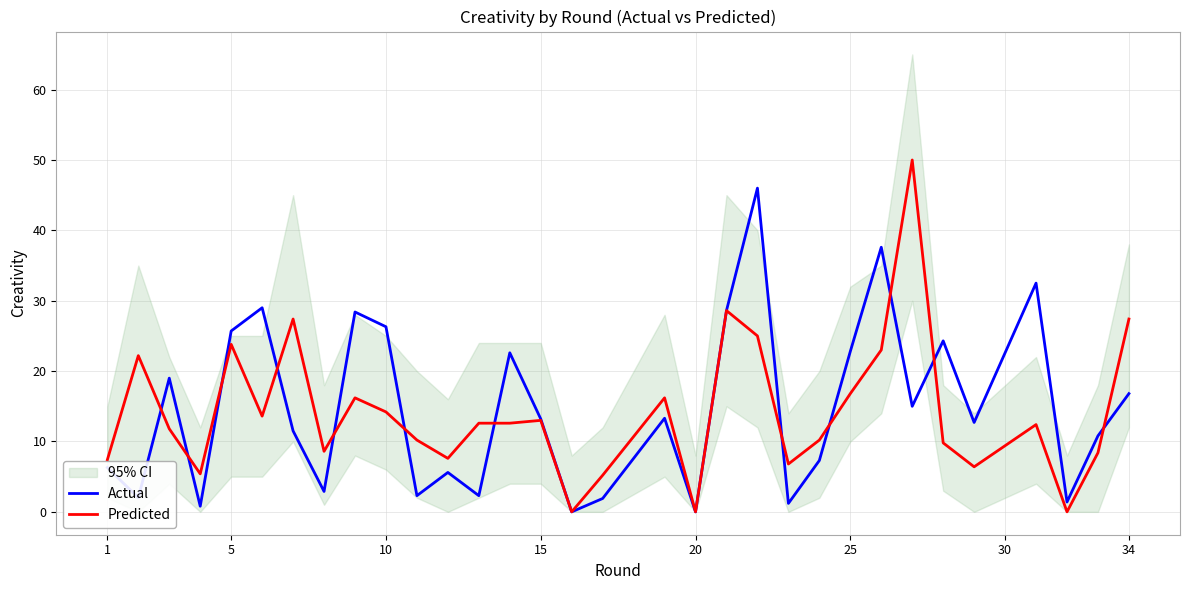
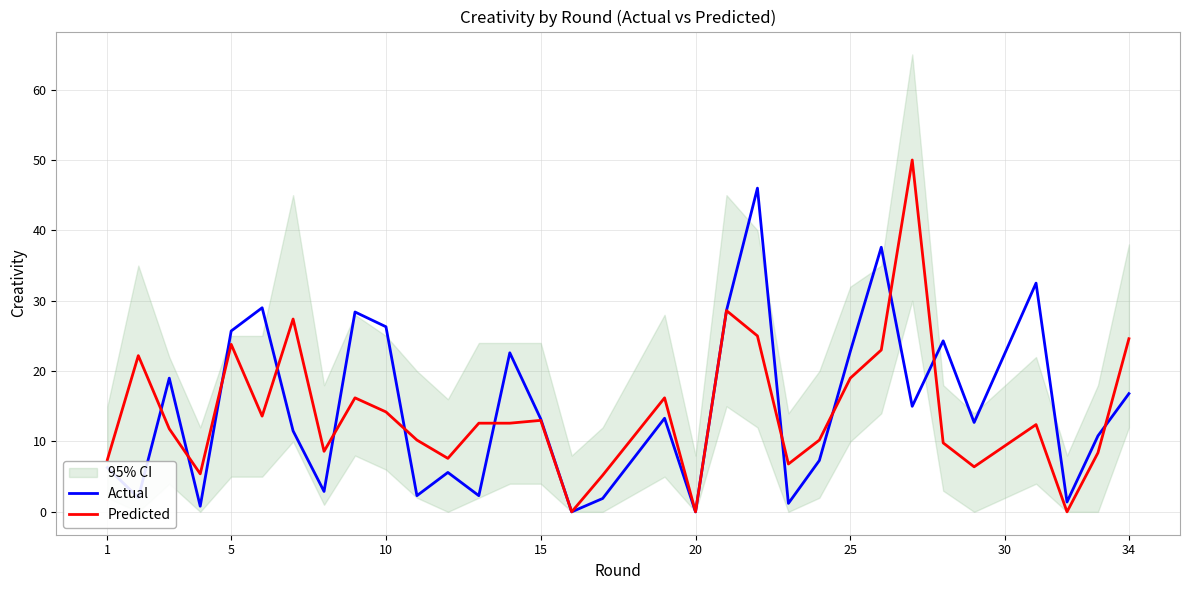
  {
    "Actual": {
      "5": 26,
      "10": 26,
      "25": 23,
      "34": 17
    },
    "Predicted": {
      "1": 7,
      "5": 24,
      "10": 14,
-     "25": 17,
-     "34": 27
+     "25": 19,
+     "34": 25
    }
  }
